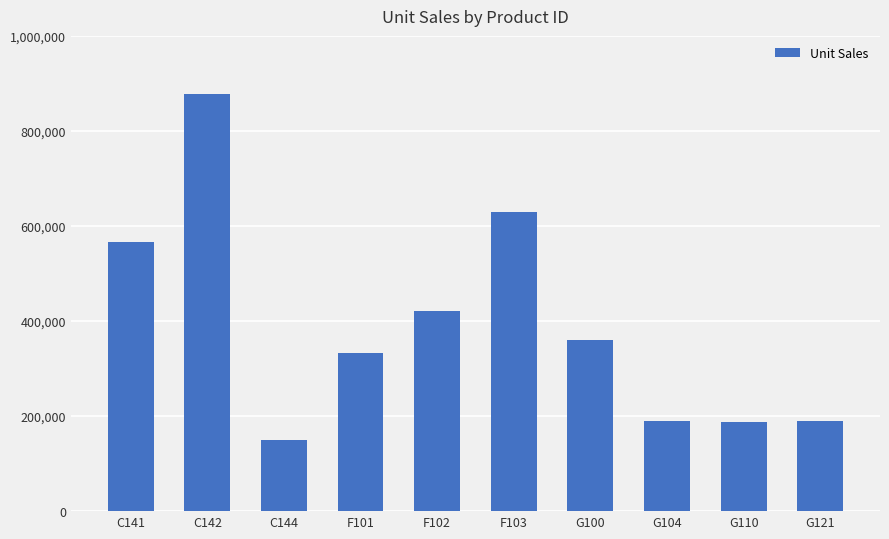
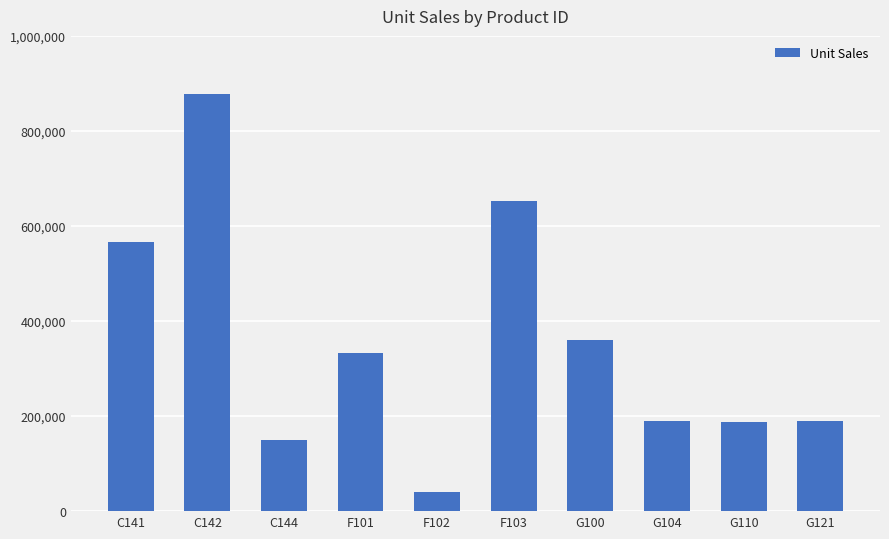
  {
    "C141": "570,000",
    "C142": "880,000",
    "C144": "150,000",
    "F101": "330,000",
-   "F102": "420,000",
-   "F103": "630,000",
+   "F102": "40,000",
+   "F103": "650,000",
    "G100": "360,000",
    "G104": "190,000",
    "G110": "190,000",
    "G121": "190,000"
  }
